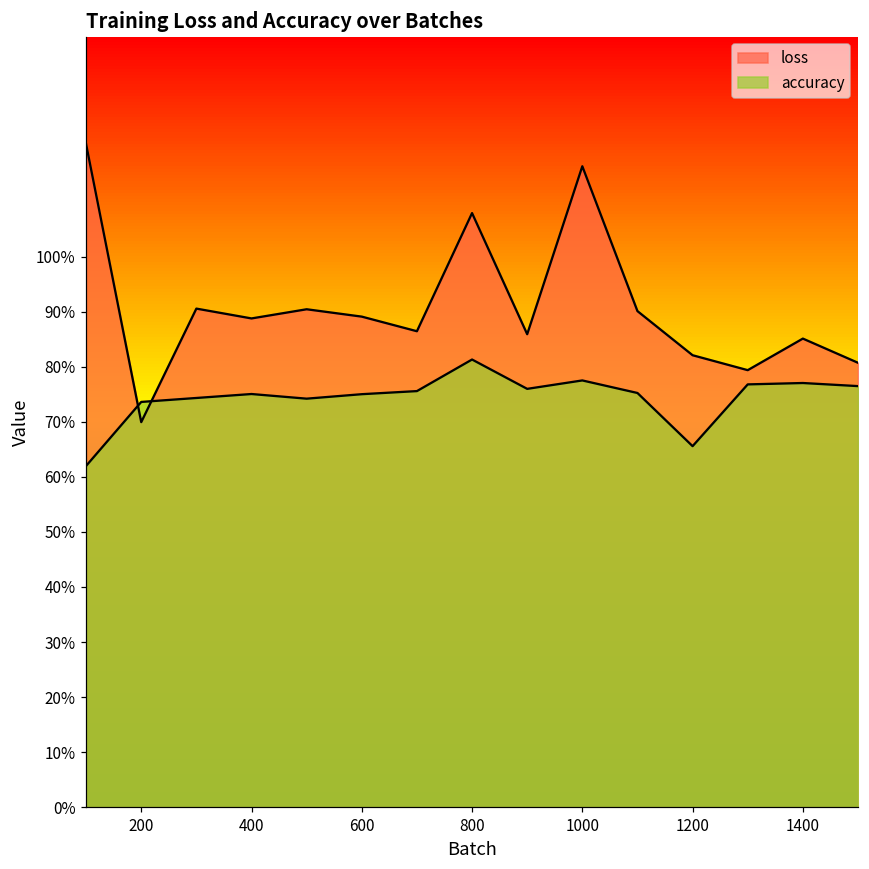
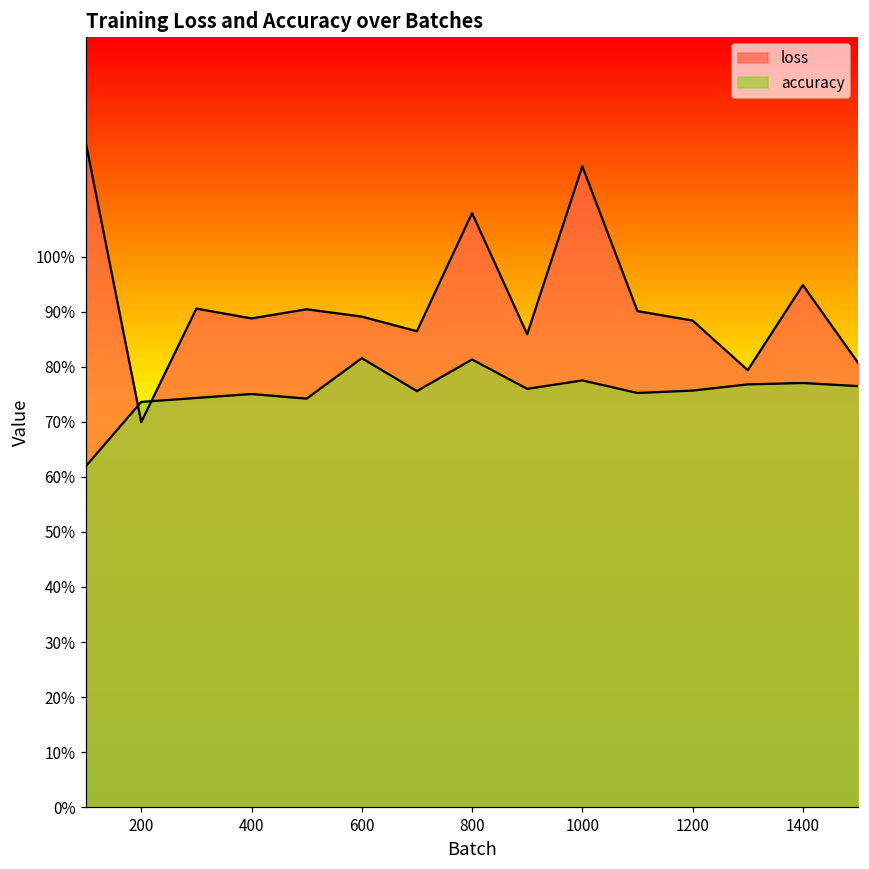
  {
    "loss": {
      "200": "70%",
      "400": "89%",
      "600": "89%",
      "800": "108%",
      "1000": "116%",
-     "1200": "82%",
-     "1400": "85%"
+     "1200": "88%",
+     "1400": "95%"
    },
    "accuracy": {
      "200": "74%",
      "400": "75%",
-     "600": "75%",
+     "600": "82%",
      "800": "81%",
      "1000": "78%",
-     "1200": "66%",
+     "1200": "76%",
      "1400": "77%"
    }
  }
